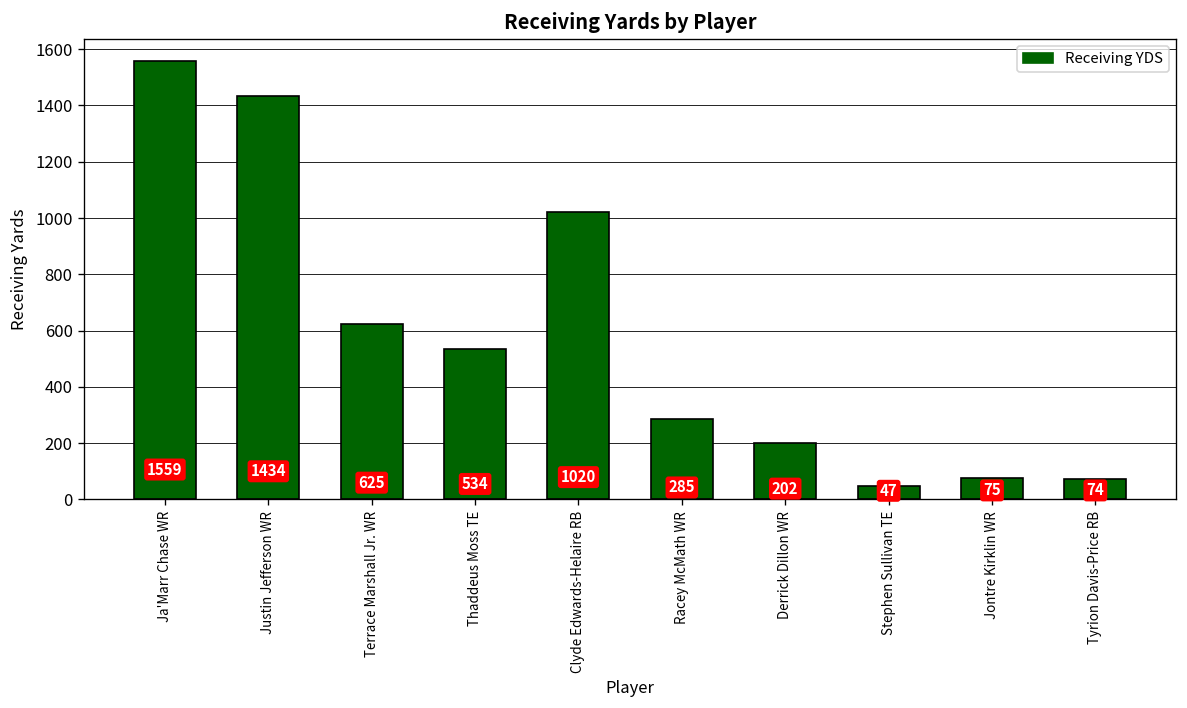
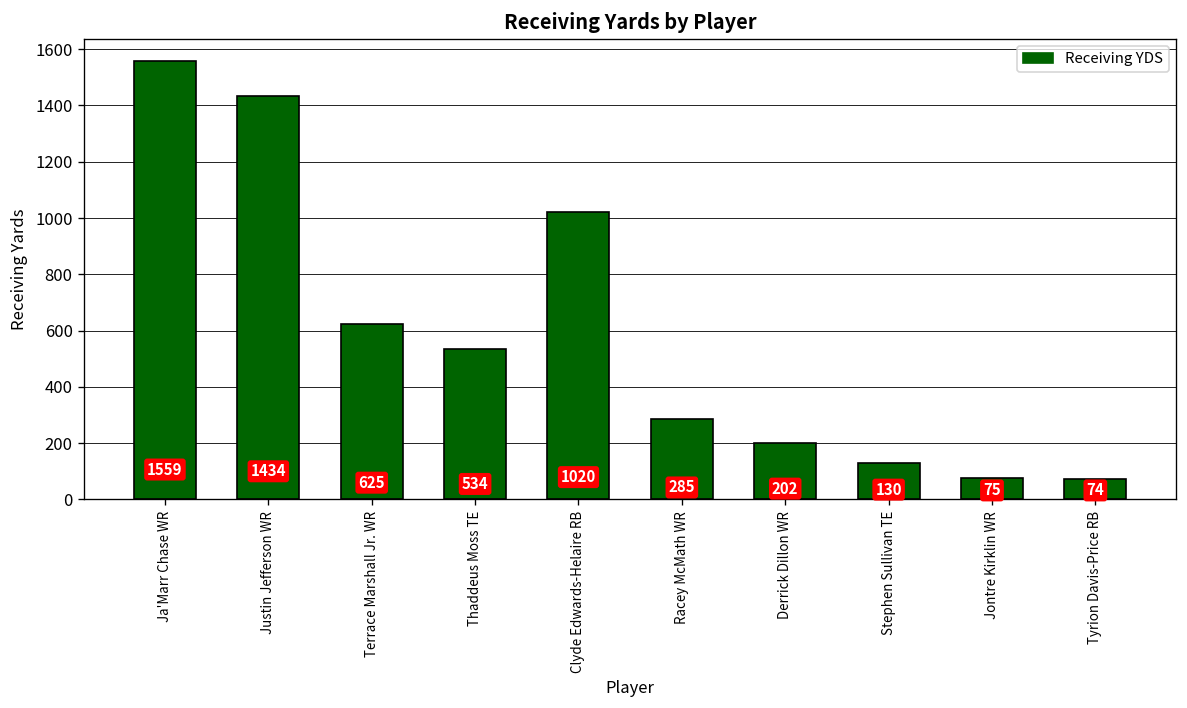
  {
-   "Stephen Sullivan TE": 47
+   "Stephen Sullivan TE": 130
  }
